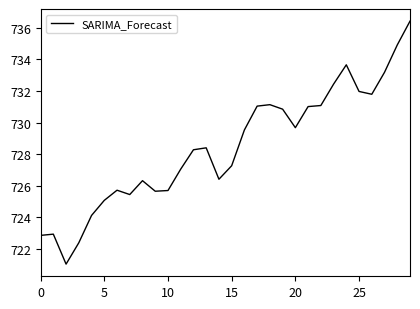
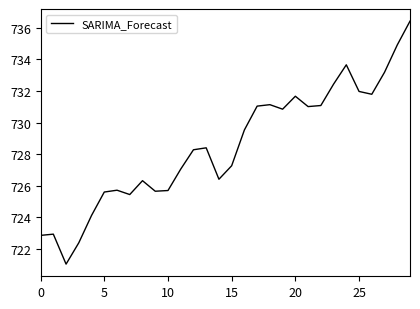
  {
    "0": 722.9,
-   "5": 725.1,
+   "5": 725.6,
    "10": 725.7,
    "15": 727.3,
-   "20": 729.7,
+   "20": 731.7,
    "25": 732.0
  }
